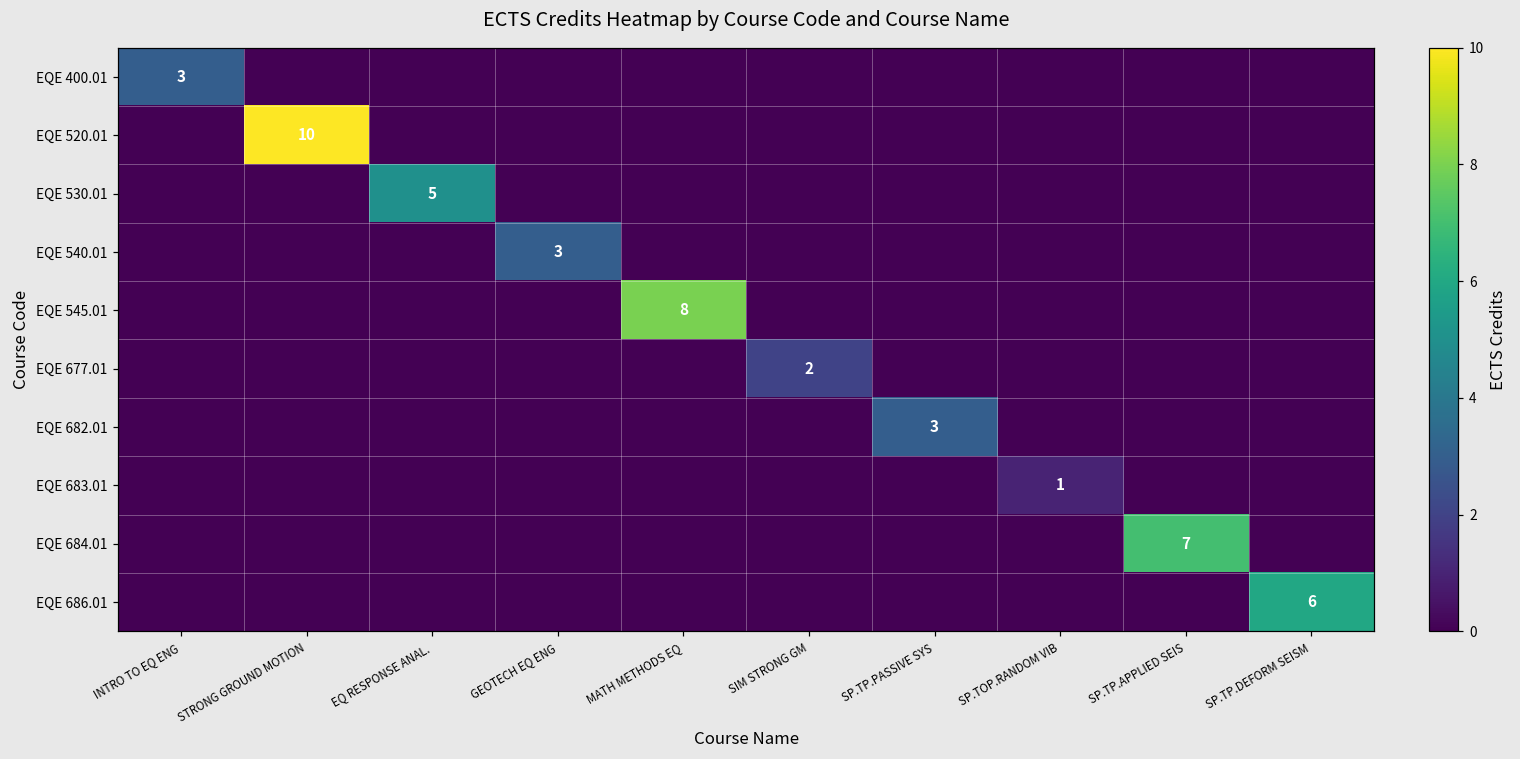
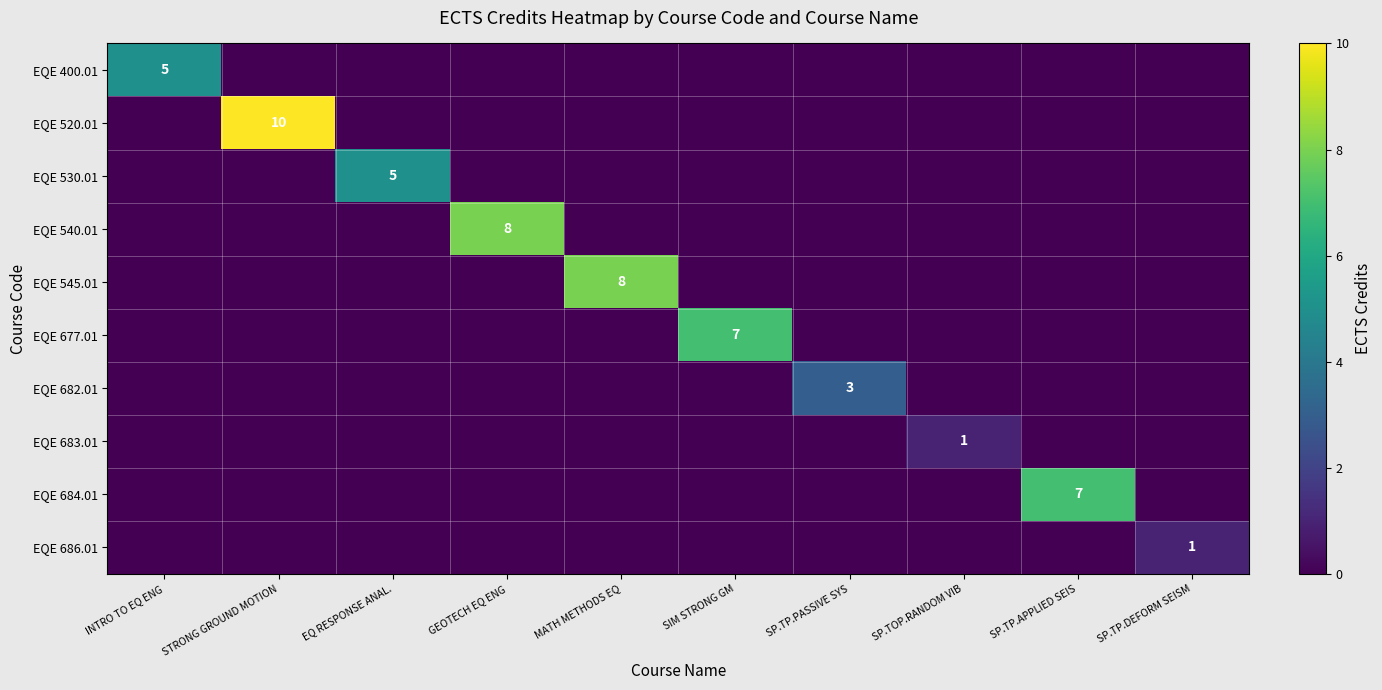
  {
    "EQE 400.01": {
-     "INTRO TO EQ ENG": 3
+     "INTRO TO EQ ENG": 5
    },
    "EQE 520.01": {
      "STRONG GROUND MOTION": 10
    },
    "EQE 530.01": {
      "EQ RESPONSE ANAL.": 5
    },
    "EQE 540.01": {
-     "GEOTECH EQ ENG": 3
+     "GEOTECH EQ ENG": 8
    },
    "EQE 545.01": {
      "MATH METHODS EQ": 8
    },
    "EQE 677.01": {
-     "SIM STRONG GM": 2
+     "SIM STRONG GM": 7
    },
    "EQE 682.01": {
      "SP.TP.PASSIVE SYS": 3
    },
    "EQE 683.01": {
      "SP.TOP.RANDOM VIB": 1
    },
    "EQE 684.01": {
      "SP.TP.APPLIED SEIS": 7
    },
    "EQE 686.01": {
-     "SP.TP.DEFORM SEISM": 6
+     "SP.TP.DEFORM SEISM": 1
    }
  }
